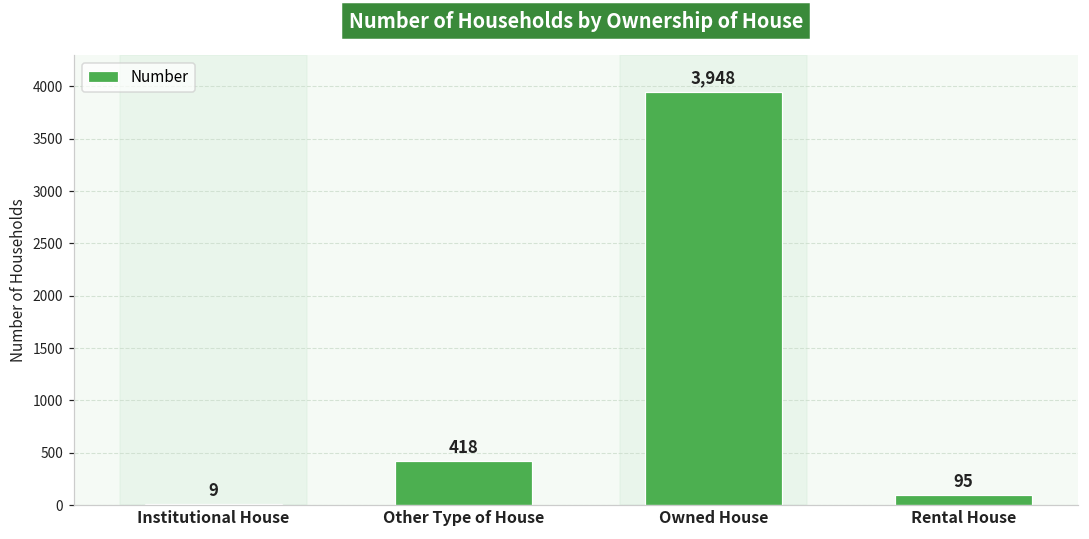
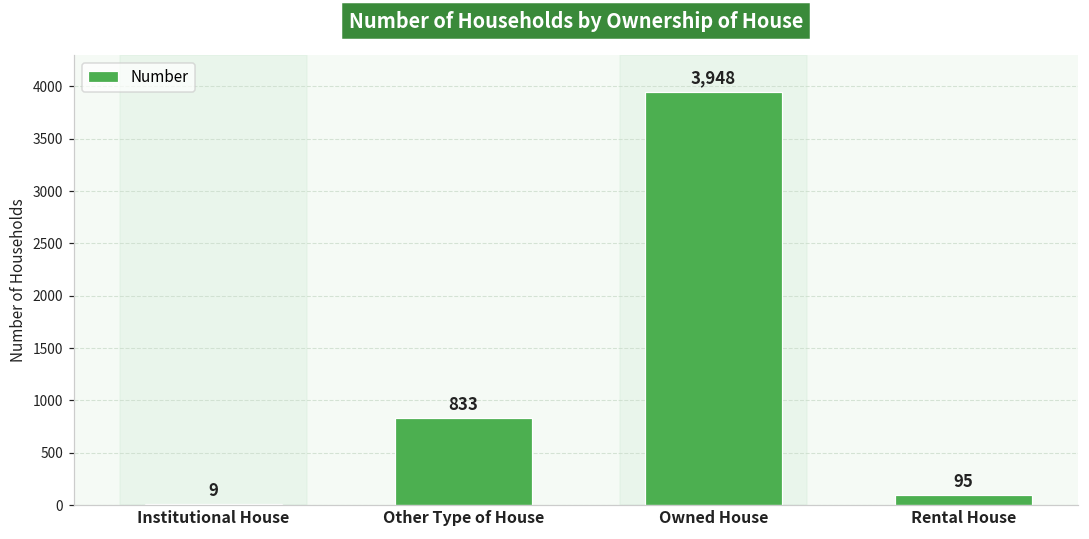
  {
    "Institutional House": "9",
-   "Other Type of House": "418",
+   "Other Type of House": "833",
    "Owned House": "3,948",
    "Rental House": "95"
  }
